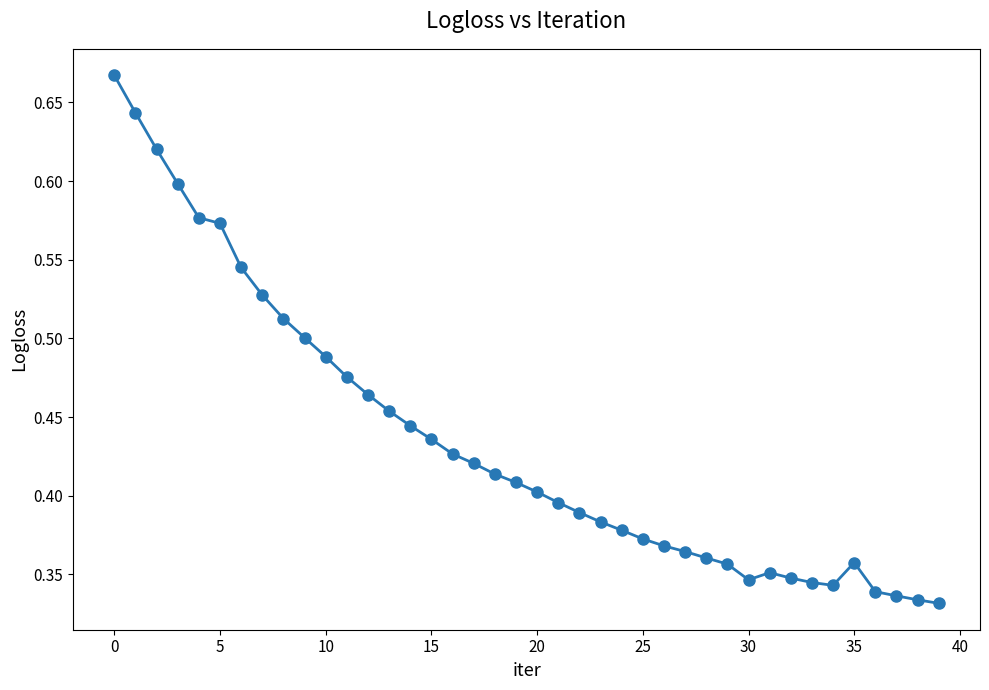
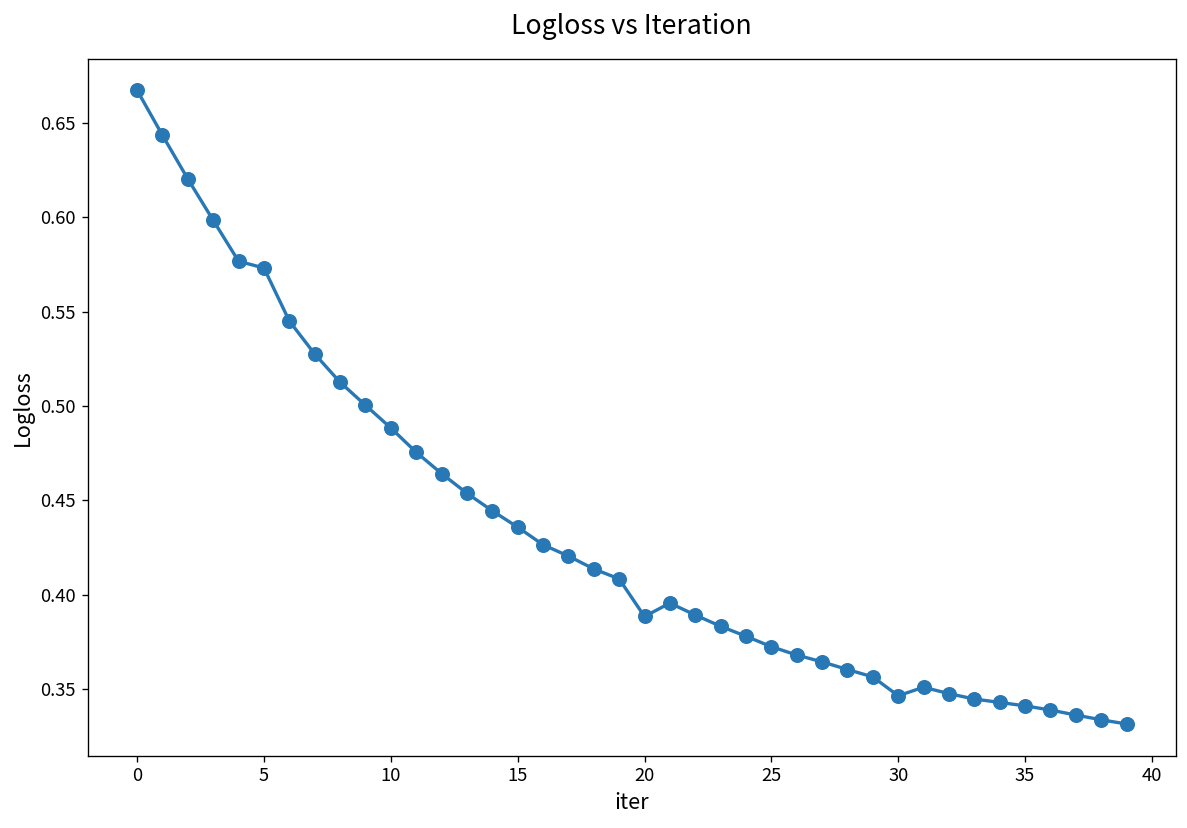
  {
    "0": 0.667,
    "5": 0.573,
    "10": 0.488,
    "15": 0.436,
-   "20": 0.402,
+   "20": 0.389,
    "25": 0.373,
    "30": 0.347,
-   "35": 0.357
+   "35": 0.341
  }
